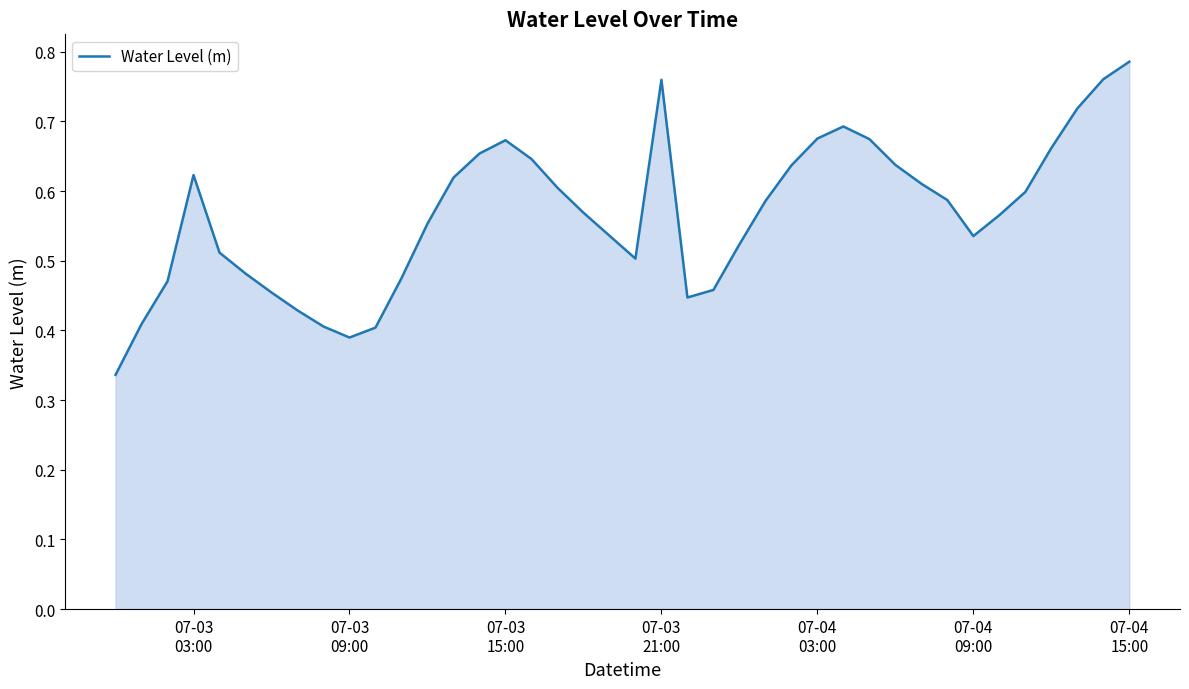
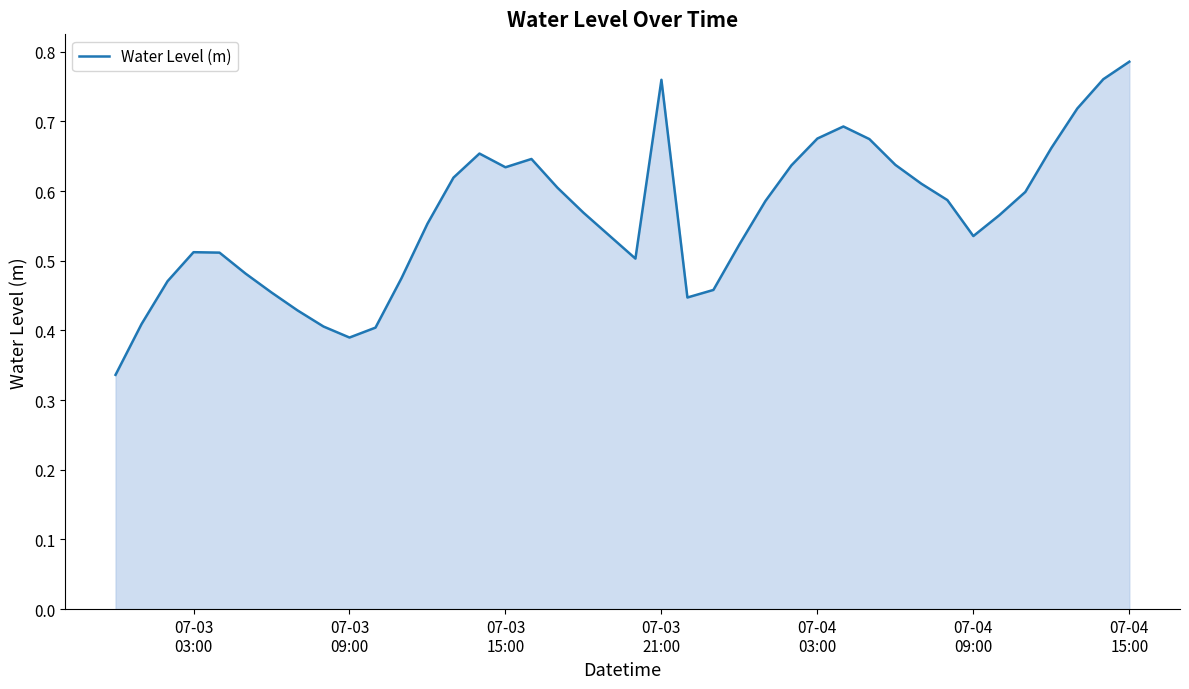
  {
-   "07-03 03:00": 0.62,
+   "07-03 03:00": 0.51,
    "07-03 09:00": 0.39,
-   "07-03 15:00": 0.67,
+   "07-03 15:00": 0.63,
    "07-03 21:00": 0.76,
    "07-04 03:00": 0.68,
    "07-04 09:00": 0.54,
    "07-04 15:00": 0.79
  }
